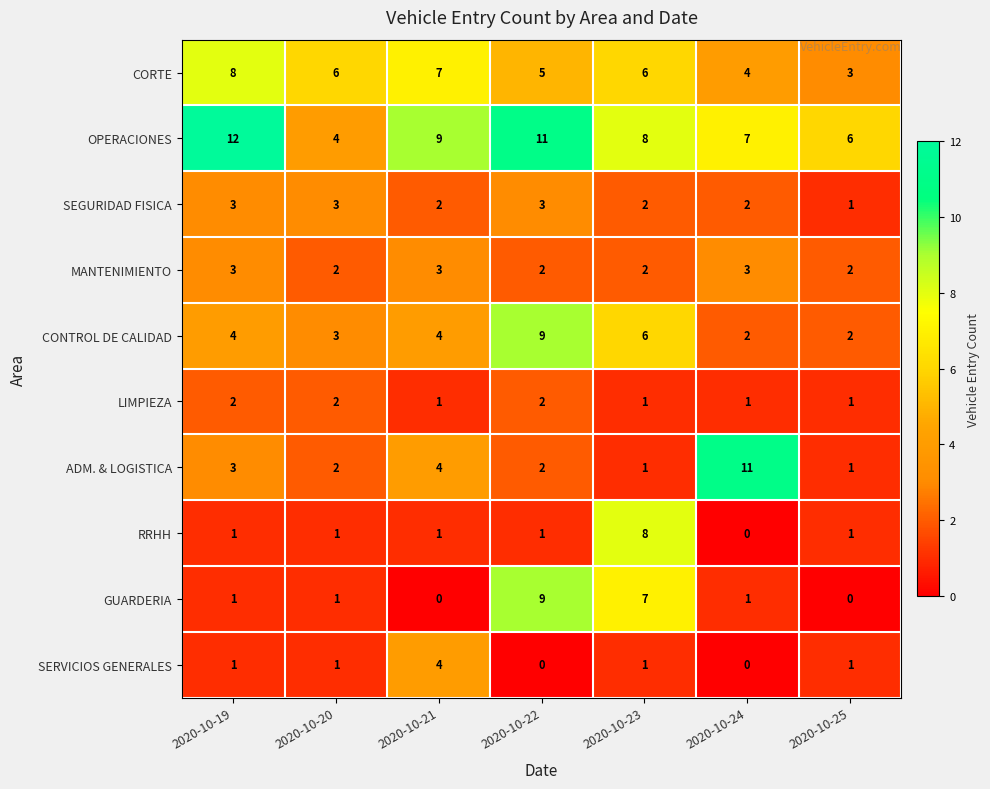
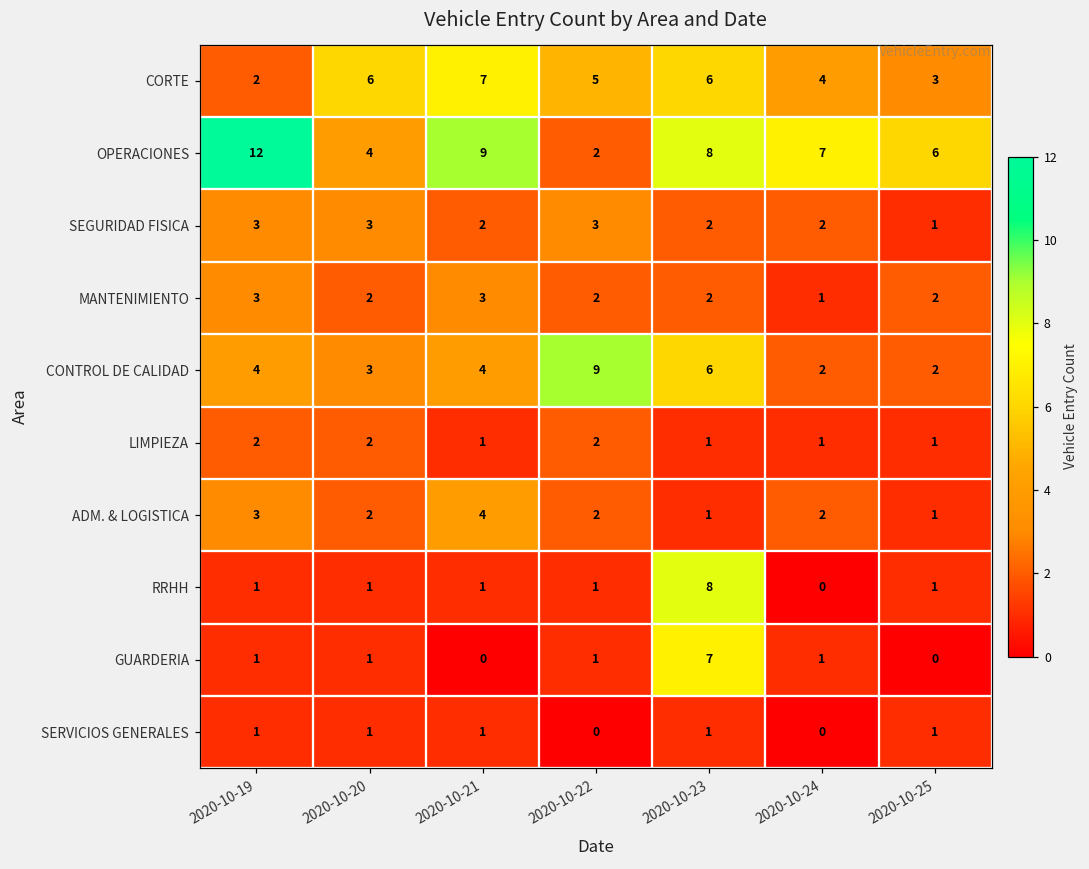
  {
    "CORTE": {
-     "2020-10-19": 8,
+     "2020-10-19": 2,
      "2020-10-20": 6,
      "2020-10-21": 7,
      "2020-10-22": 5,
      "2020-10-23": 6,
      "2020-10-24": 4
    },
    "OPERACIONES": {
      "2020-10-19": 12,
      "2020-10-20": 4,
      "2020-10-21": 9,
-     "2020-10-22": 11,
+     "2020-10-22": 2,
      "2020-10-23": 8,
      "2020-10-24": 7,
      "2020-10-25": 6
    },
    "SEGURIDAD FISICA": {
      "2020-10-19": 3,
      "2020-10-20": 3,
      "2020-10-21": 2,
      "2020-10-22": 3,
      "2020-10-23": 2,
      "2020-10-24": 2,
      "2020-10-25": 1
    },
    "MANTENIMIENTO": {
      "2020-10-19": 3,
      "2020-10-20": 2,
      "2020-10-21": 3,
      "2020-10-22": 2,
      "2020-10-23": 2,
-     "2020-10-24": 3,
+     "2020-10-24": 1,
      "2020-10-25": 2
    },
    "CONTROL DE CALIDAD": {
      "2020-10-19": 4,
      "2020-10-20": 3,
      "2020-10-21": 4,
      "2020-10-22": 9,
      "2020-10-23": 6,
      "2020-10-24": 2,
      "2020-10-25": 2
    },
    "LIMPIEZA": {
      "2020-10-19": 2,
      "2020-10-20": 2,
      "2020-10-21": 1,
      "2020-10-22": 2,
      "2020-10-23": 1,
      "2020-10-24": 1,
      "2020-10-25": 1
    },
    "ADM. & LOGISTICA": {
      "2020-10-19": 3,
      "2020-10-20": 2,
      "2020-10-21": 4,
      "2020-10-22": 2,
      "2020-10-23": 1,
-     "2020-10-24": 11,
+     "2020-10-24": 2,
      "2020-10-25": 1
    },
    "RRHH": {
      "2020-10-19": 1,
      "2020-10-20": 1,
      "2020-10-21": 1,
      "2020-10-22": 1,
      "2020-10-23": 8,
      "2020-10-24": 0,
      "2020-10-25": 1
    },
    "GUARDERIA": {
      "2020-10-19": 1,
      "2020-10-20": 1,
      "2020-10-21": 0,
-     "2020-10-22": 9,
+     "2020-10-22": 1,
      "2020-10-23": 7,
      "2020-10-24": 1,
      "2020-10-25": 0
    },
    "SERVICIOS GENERALES": {
      "2020-10-19": 1,
      "2020-10-20": 1,
-     "2020-10-21": 4,
+     "2020-10-21": 1,
      "2020-10-22": 0,
      "2020-10-23": 1,
      "2020-10-24": 0,
      "2020-10-25": 1
    }
  }
